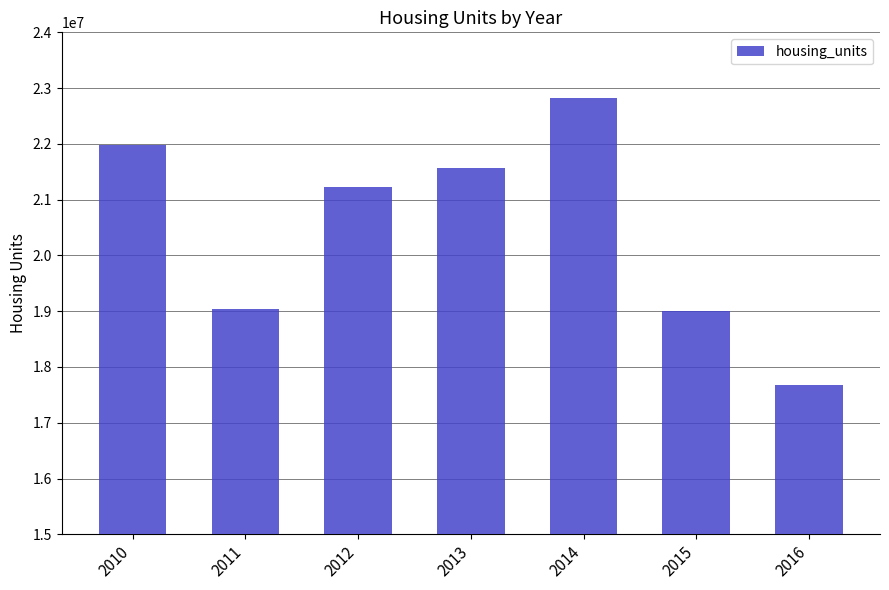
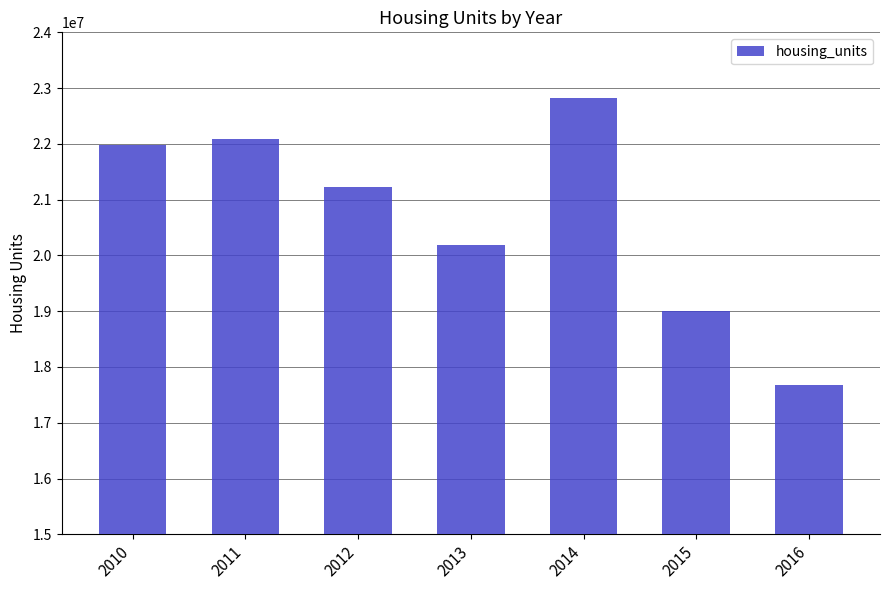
  {
    "2010": 22000000,
-   "2011": 19000000,
+   "2011": 22100000,
    "2012": 21200000,
-   "2013": 21600000,
+   "2013": 20200000,
    "2014": 22800000,
    "2015": 19000000,
    "2016": 17700000
  }
